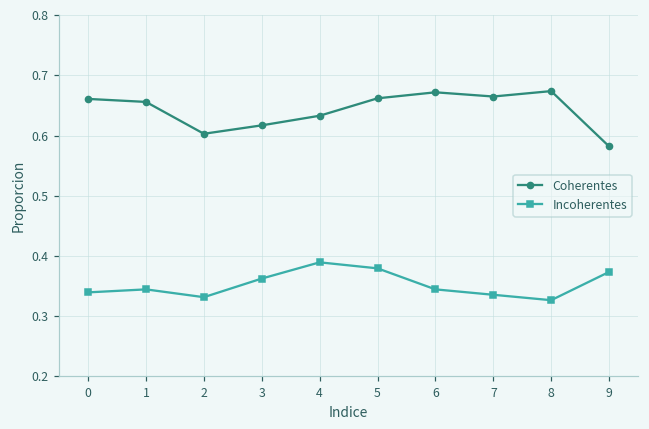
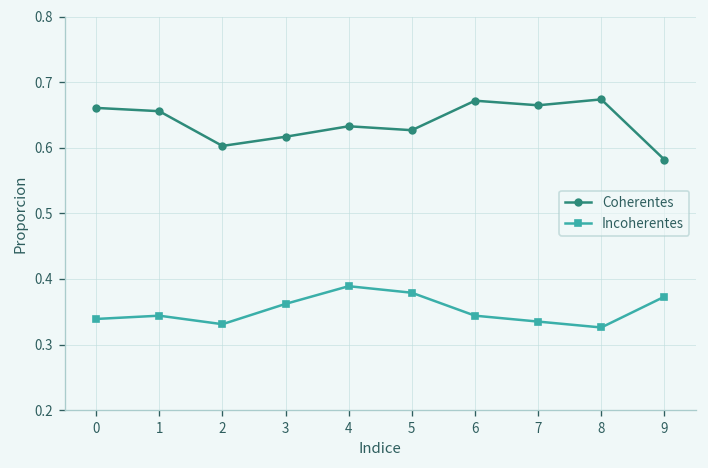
  {
    "Coherentes": {
      "0": 0.66,
      "1": 0.66,
      "2": 0.60,
      "3": 0.62,
      "4": 0.63,
-     "5": 0.66,
+     "5": 0.63,
      "6": 0.67,
      "7": 0.67,
      "8": 0.67,
      "9": 0.58
    },
    "Incoherentes": {
      "0": 0.34,
      "1": 0.34,
      "2": 0.33,
      "3": 0.36,
      "4": 0.39,
      "5": 0.38,
      "6": 0.34,
      "7": 0.34,
      "8": 0.33,
      "9": 0.37
    }
  }
